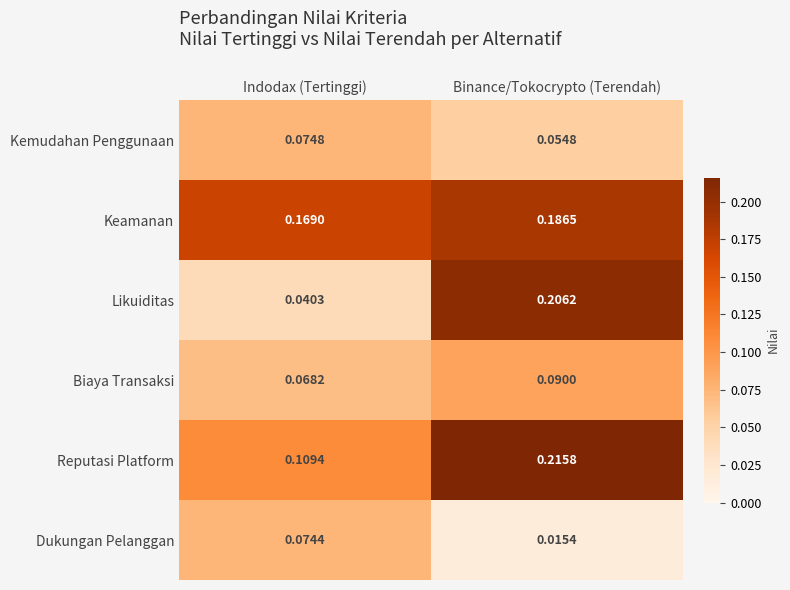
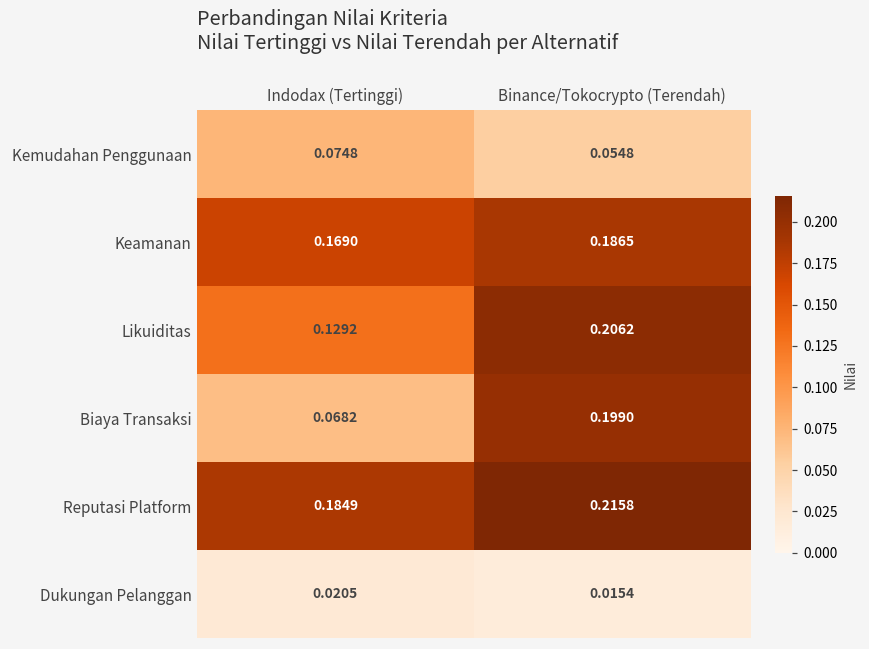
  {
    "Kemudahan Penggunaan": {
      "Indodax (Tertinggi)": 0.0748,
      "Binance/Tokocrypto (Terendah)": 0.0548
    },
    "Keamanan": {
      "Indodax (Tertinggi)": 0.1690,
      "Binance/Tokocrypto (Terendah)": 0.1865
    },
    "Likuiditas": {
-     "Indodax (Tertinggi)": 0.0403,
+     "Indodax (Tertinggi)": 0.1292,
      "Binance/Tokocrypto (Terendah)": 0.2062
    },
    "Biaya Transaksi": {
      "Indodax (Tertinggi)": 0.0682,
-     "Binance/Tokocrypto (Terendah)": 0.0900
+     "Binance/Tokocrypto (Terendah)": 0.1990
    },
    "Reputasi Platform": {
-     "Indodax (Tertinggi)": 0.1094,
+     "Indodax (Tertinggi)": 0.1849,
      "Binance/Tokocrypto (Terendah)": 0.2158
    },
    "Dukungan Pelanggan": {
-     "Indodax (Tertinggi)": 0.0744,
+     "Indodax (Tertinggi)": 0.0205,
      "Binance/Tokocrypto (Terendah)": 0.0154
    }
  }
